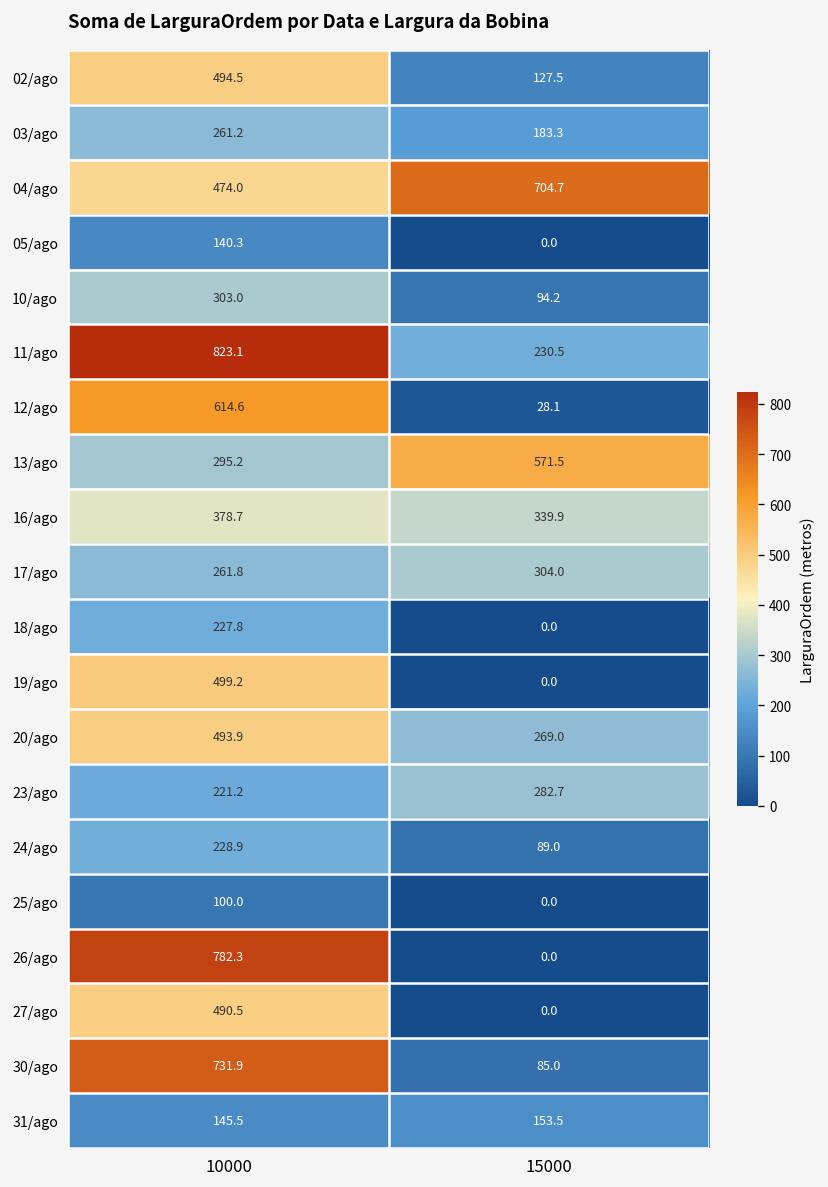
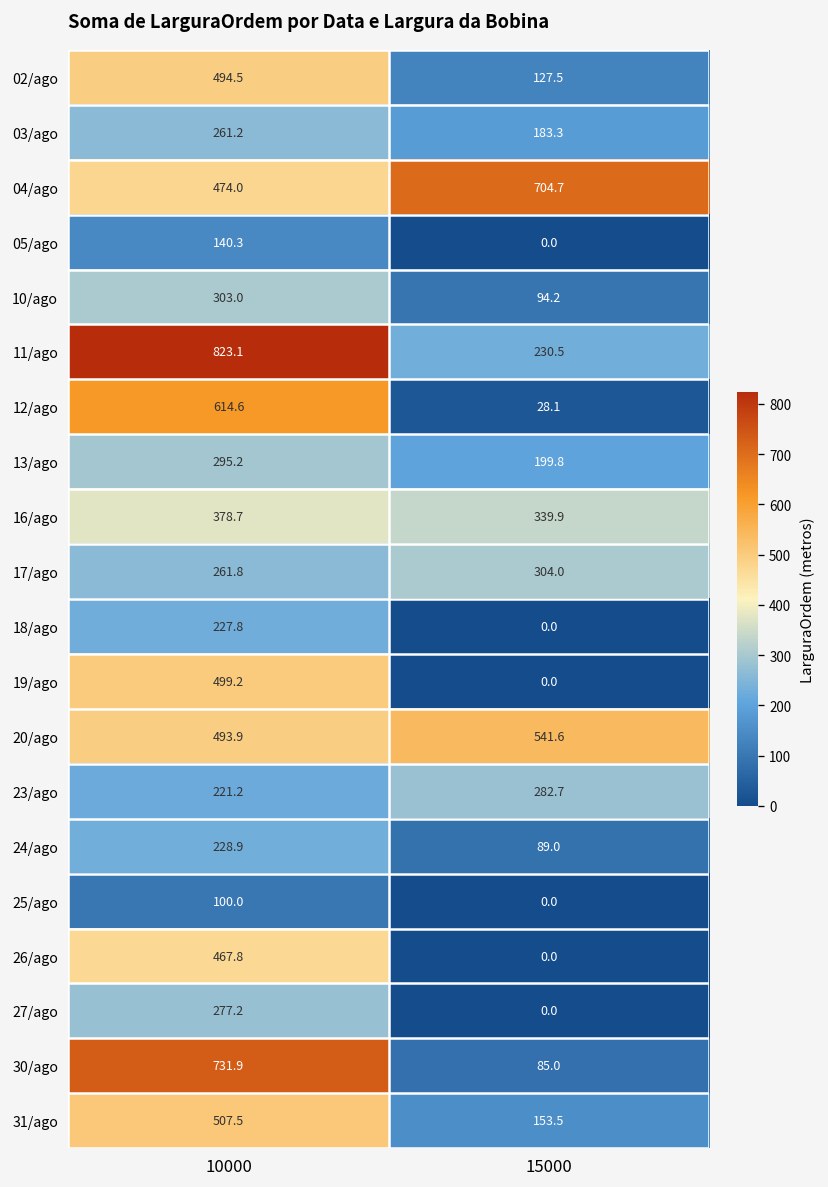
  {
    "02/ago": {
      "10000": 494.5,
      "15000": 127.5
    },
    "03/ago": {
      "10000": 261.2,
      "15000": 183.3
    },
    "04/ago": {
      "10000": 474.0,
      "15000": 704.7
    },
    "05/ago": {
      "10000": 140.3,
      "15000": 0.0
    },
    "10/ago": {
      "10000": 303.0,
      "15000": 94.2
    },
    "11/ago": {
      "10000": 823.1,
      "15000": 230.5
    },
    "12/ago": {
      "10000": 614.6,
      "15000": 28.1
    },
    "13/ago": {
      "10000": 295.2,
-     "15000": 571.5
+     "15000": 199.8
    },
    "16/ago": {
      "10000": 378.7,
      "15000": 339.9
    },
    "17/ago": {
      "10000": 261.8,
      "15000": 304.0
    },
    "18/ago": {
      "10000": 227.8,
      "15000": 0.0
    },
    "19/ago": {
      "10000": 499.2,
      "15000": 0.0
    },
    "20/ago": {
      "10000": 493.9,
-     "15000": 269.0
+     "15000": 541.6
    },
    "23/ago": {
      "10000": 221.2,
      "15000": 282.7
    },
    "24/ago": {
      "10000": 228.9,
      "15000": 89.0
    },
    "25/ago": {
      "10000": 100.0,
      "15000": 0.0
    },
    "26/ago": {
-     "10000": 782.3,
+     "10000": 467.8,
      "15000": 0.0
    },
    "27/ago": {
-     "10000": 490.5,
+     "10000": 277.2,
      "15000": 0.0
    },
    "30/ago": {
      "10000": 731.9,
      "15000": 85.0
    },
    "31/ago": {
-     "10000": 145.5,
+     "10000": 507.5,
      "15000": 153.5
    }
  }
